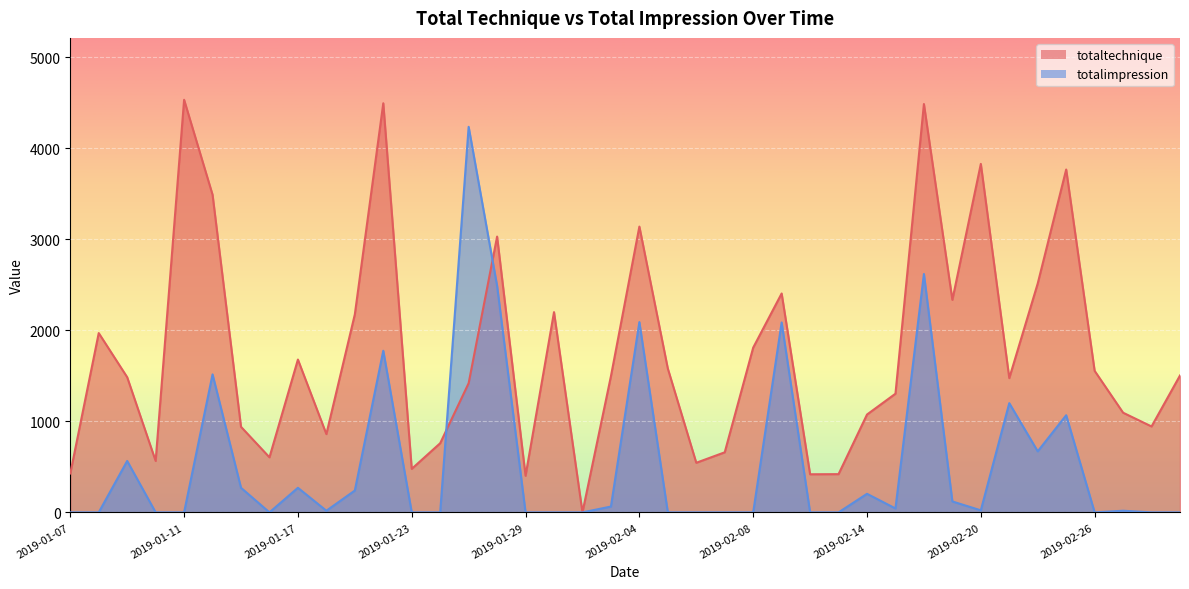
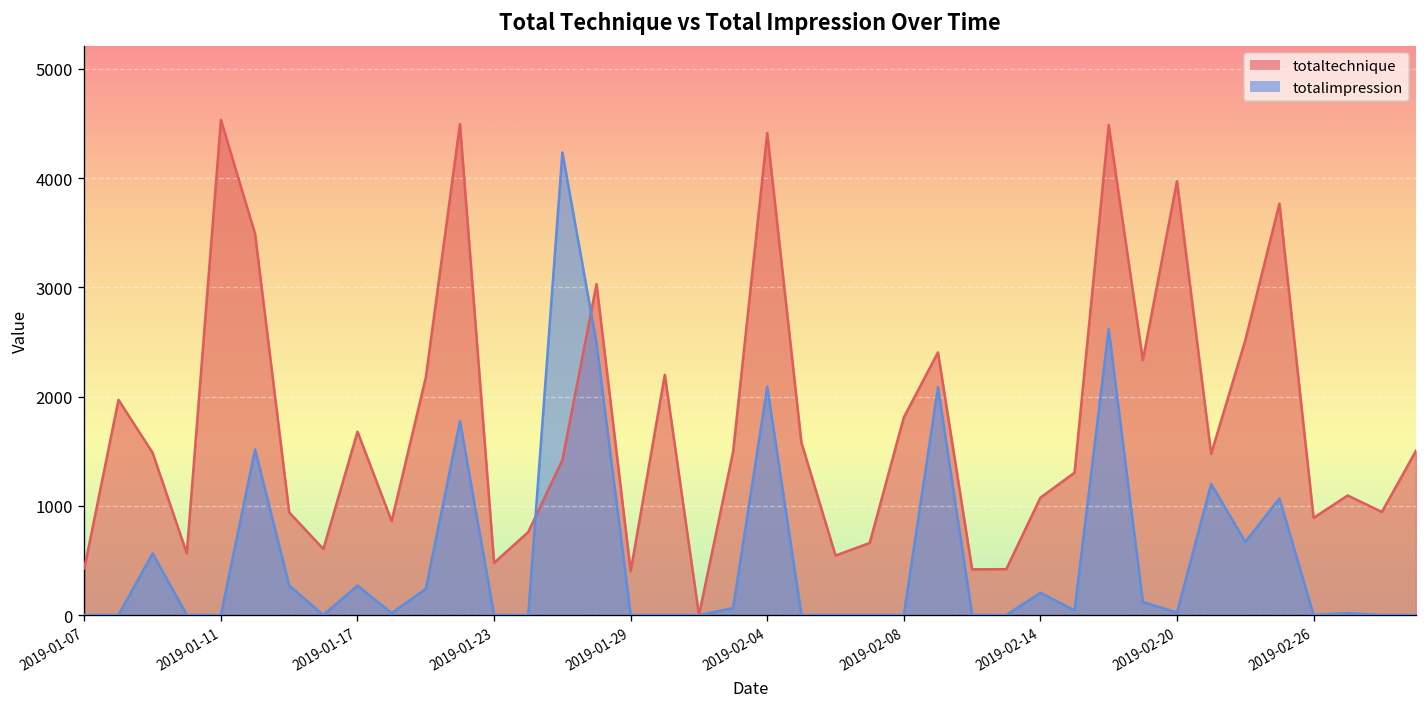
  {
    "totaltechnique": {
      "2019-01-07": 400,
      "2019-01-11": 4500,
      "2019-01-17": 1700,
      "2019-01-23": 500,
      "2019-01-29": 400,
-     "2019-02-04": 3100,
+     "2019-02-04": 4400,
      "2019-02-08": 1800,
      "2019-02-14": 1100,
-     "2019-02-20": 3800,
-     "2019-02-26": 1600
+     "2019-02-20": 4000,
+     "2019-02-26": 900
    },
    "totalimpression": {
      "2019-01-07": 0,
      "2019-01-11": 0,
      "2019-01-17": 300,
      "2019-01-23": 0,
      "2019-01-29": 0,
      "2019-02-04": 2100,
      "2019-02-08": 0,
      "2019-02-14": 200,
      "2019-02-20": 0,
      "2019-02-26": 0
    }
  }
